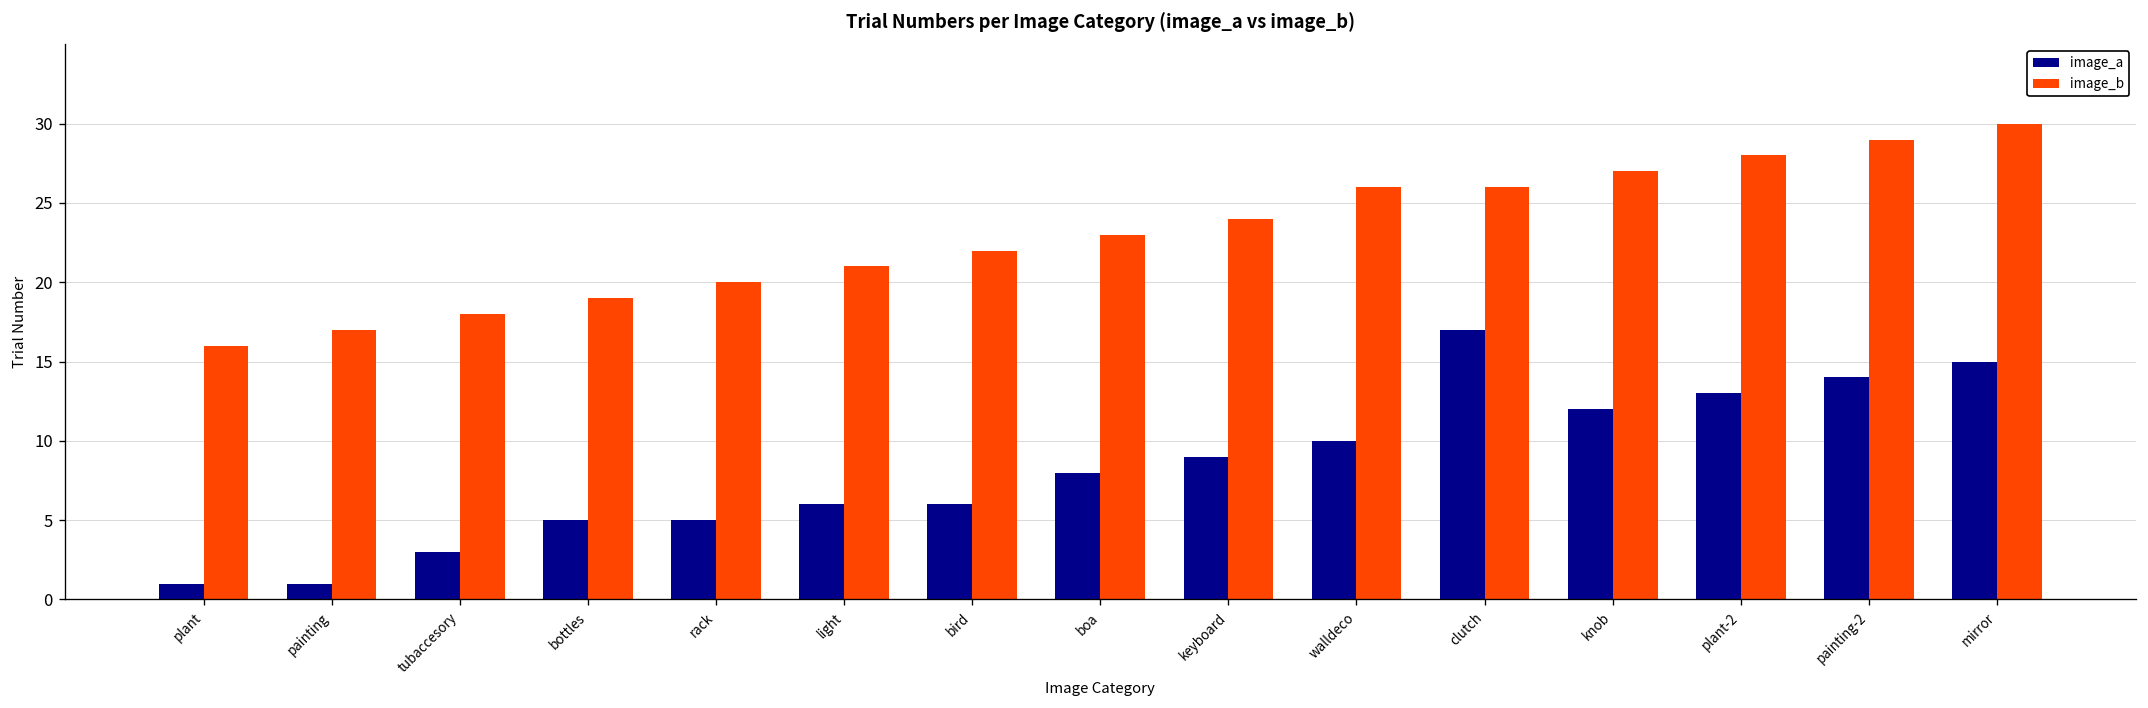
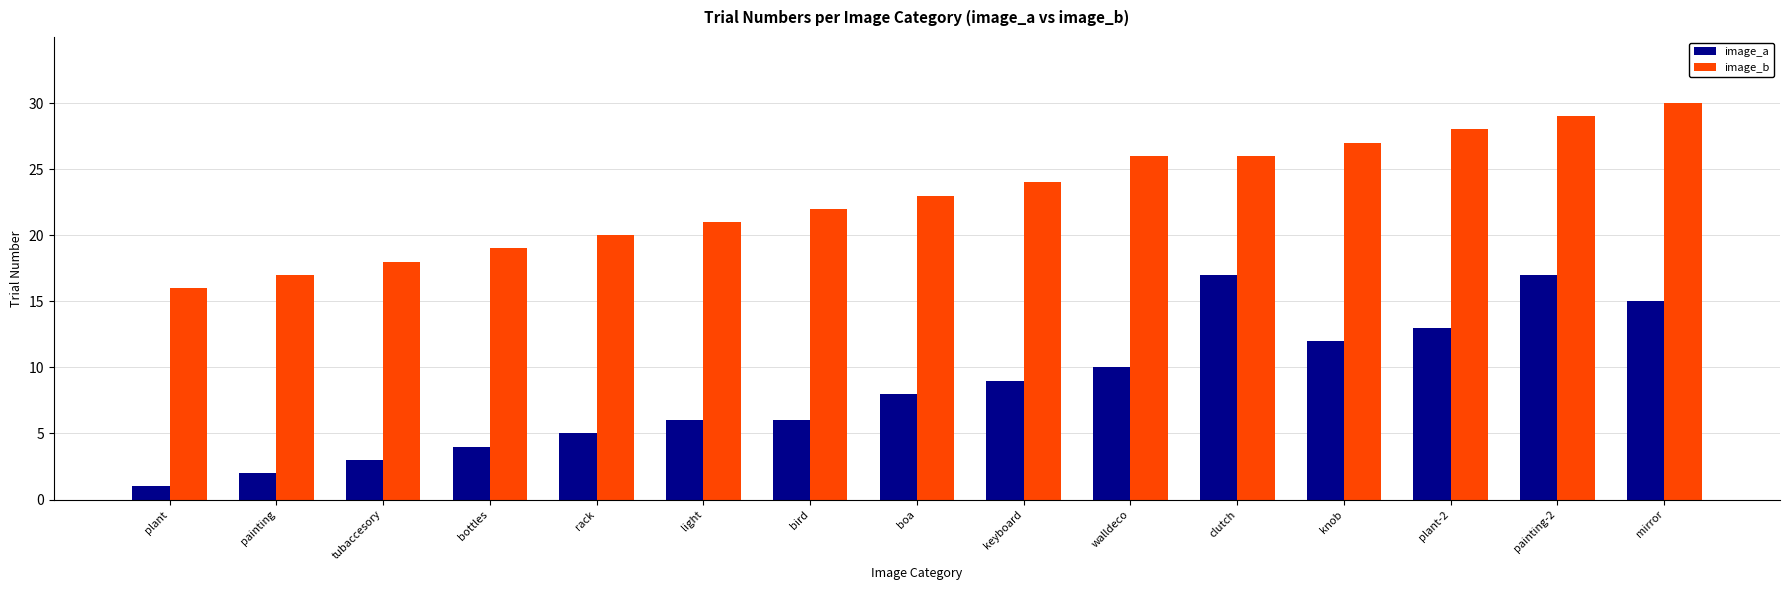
  {
    "image_a": {
      "plant": 1,
-     "painting": 1,
+     "painting": 2,
      "tubaccesory": 3,
-     "bottles": 5,
+     "bottles": 4,
      "rack": 5,
      "light": 6,
      "bird": 6,
      "boa": 8,
      "keyboard": 9,
      "walldeco": 10,
      "clutch": 17,
      "knob": 12,
      "plant-2": 13,
-     "painting-2": 14,
+     "painting-2": 17,
      "mirror": 15
    },
    "image_b": {
      "plant": 16,
      "painting": 17,
      "tubaccesory": 18,
      "bottles": 19,
      "rack": 20,
      "light": 21,
      "bird": 22,
      "boa": 23,
      "keyboard": 24,
      "walldeco": 26,
      "clutch": 26,
      "knob": 27,
      "plant-2": 28,
      "painting-2": 29,
      "mirror": 30
    }
  }
